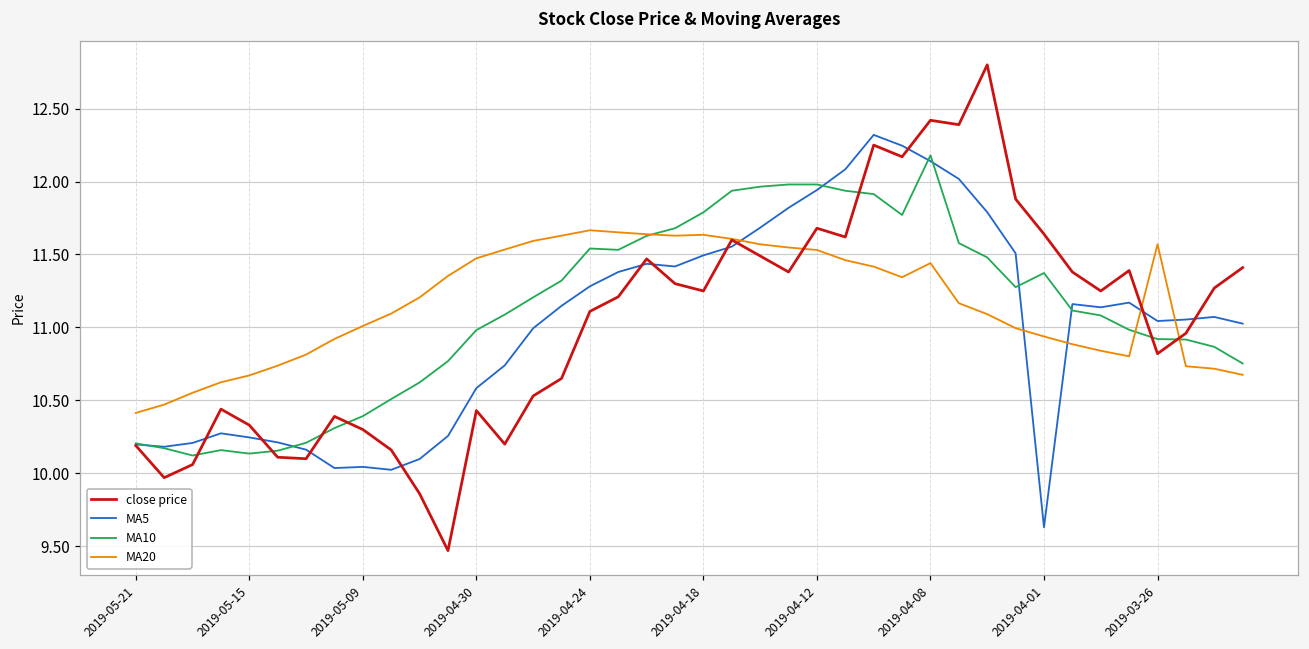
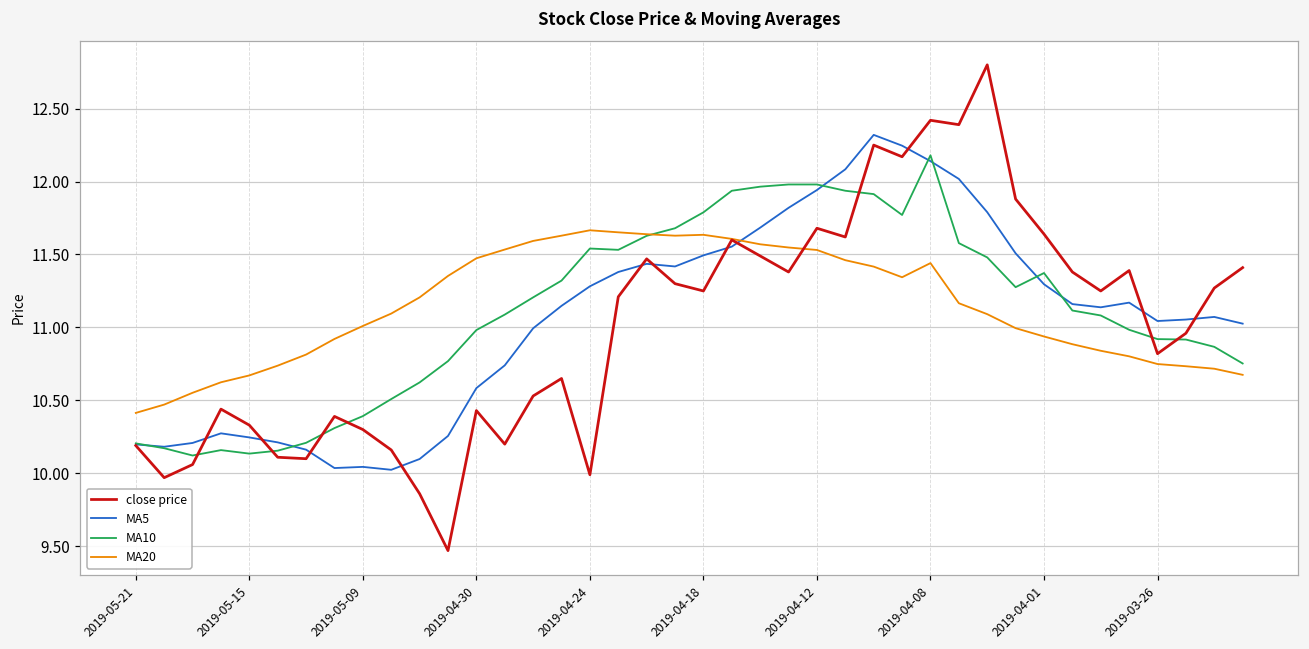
  {
    "close price": {
      "2019-05-15": 10.33,
      "2019-05-09": 10.30,
      "2019-04-30": 10.43,
-     "2019-04-24": 11.11,
+     "2019-04-24": 9.99,
      "2019-04-18": 11.25,
      "2019-04-12": 11.68,
      "2019-04-08": 12.42,
      "2019-04-01": 11.64,
      "2019-03-26": 10.82
    },
    "MA5": {
      "2019-05-15": 10.25,
      "2019-05-09": 10.04,
      "2019-04-30": 10.58,
      "2019-04-24": 11.28,
      "2019-04-18": 11.49,
      "2019-04-12": 11.94,
      "2019-04-08": 12.14,
-     "2019-04-01": 9.63,
+     "2019-04-01": 11.30,
      "2019-03-26": 11.04
    },
    "MA10": {
      "2019-05-15": 10.14,
      "2019-05-09": 10.39,
      "2019-04-30": 10.98,
      "2019-04-24": 11.54,
      "2019-04-18": 11.79,
      "2019-04-12": 11.98,
      "2019-04-08": 12.18,
      "2019-04-01": 11.37,
      "2019-03-26": 10.92
    },
    "MA20": {
      "2019-05-21": 10.41,
      "2019-05-15": 10.67,
      "2019-05-09": 11.01,
      "2019-04-30": 11.47,
      "2019-04-24": 11.67,
      "2019-04-18": 11.64,
      "2019-04-12": 11.53,
      "2019-04-08": 11.44,
      "2019-04-01": 10.94,
-     "2019-03-26": 11.57
+     "2019-03-26": 10.75
    }
  }
